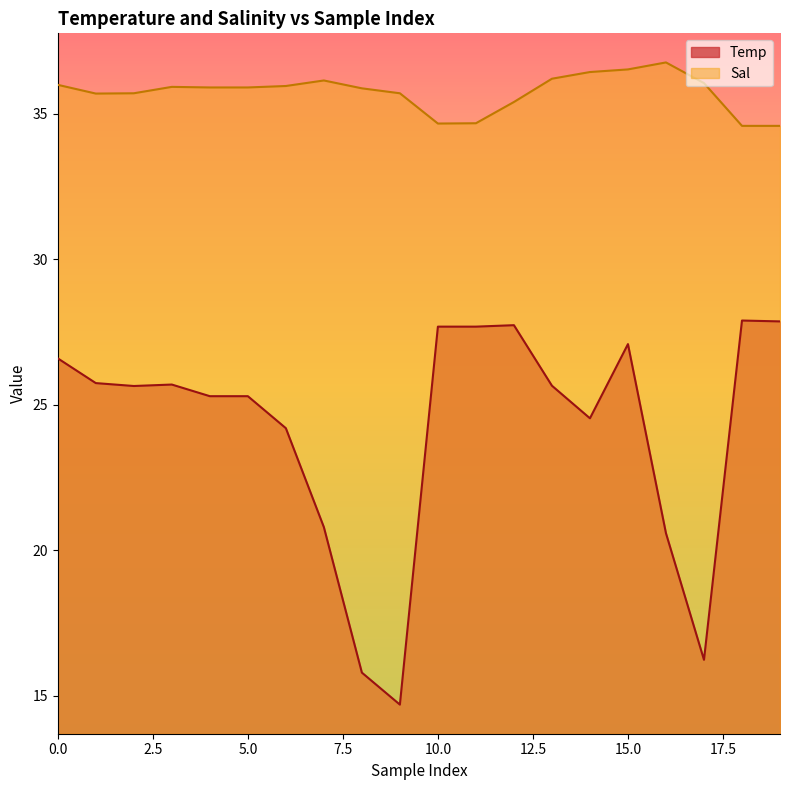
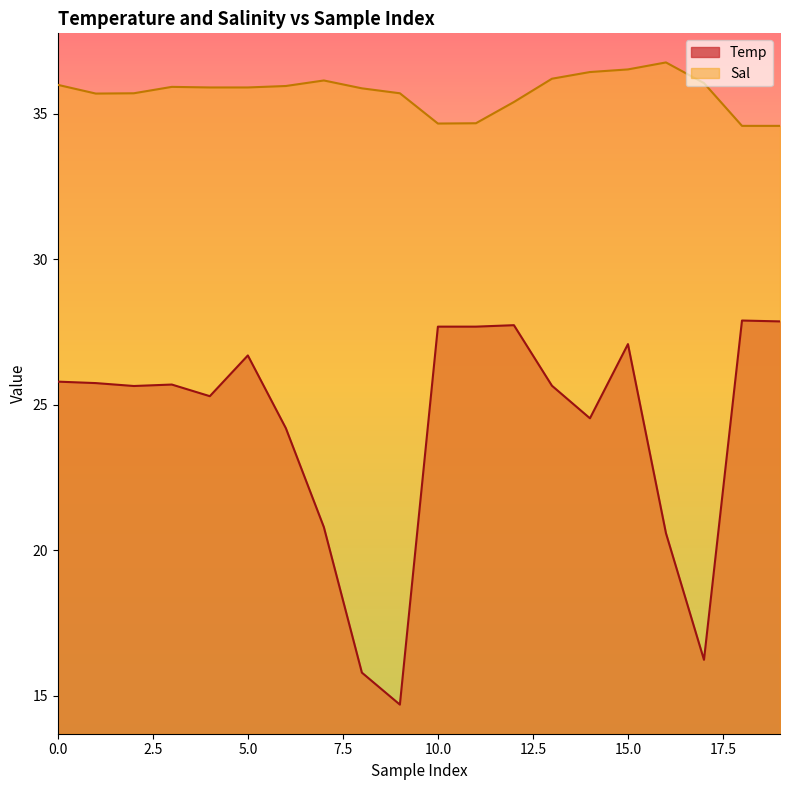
  {
    "Temp": {
-     "0.0": 26.6,
-     "5.0": 25.3,
+     "0.0": 25.8,
+     "5.0": 26.7,
      "10.0": 27.7,
      "15.0": 27.1
    },
    "Sal": {
      "0.0": 36.0,
      "5.0": 35.9,
      "10.0": 34.7,
      "15.0": 36.5
    }
  }
